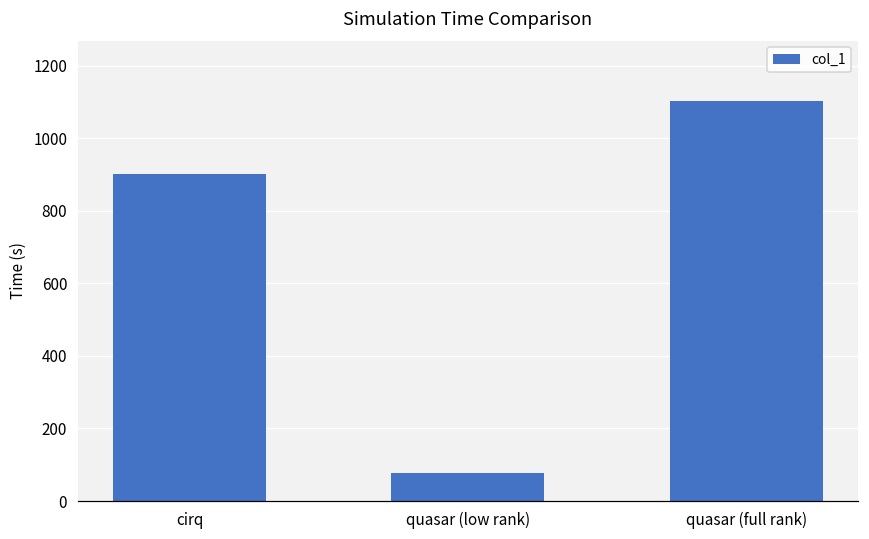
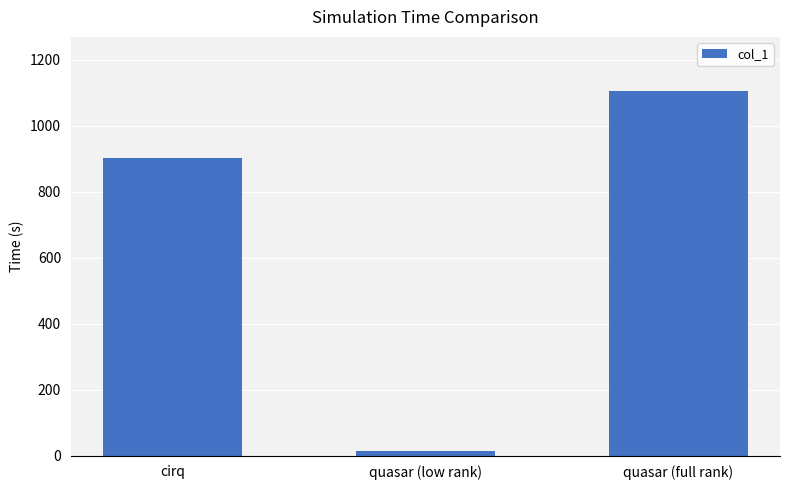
  {
    "cirq": 900,
-   "quasar (low rank)": 80,
+   "quasar (low rank)": 10,
    "quasar (full rank)": 1100
  }
